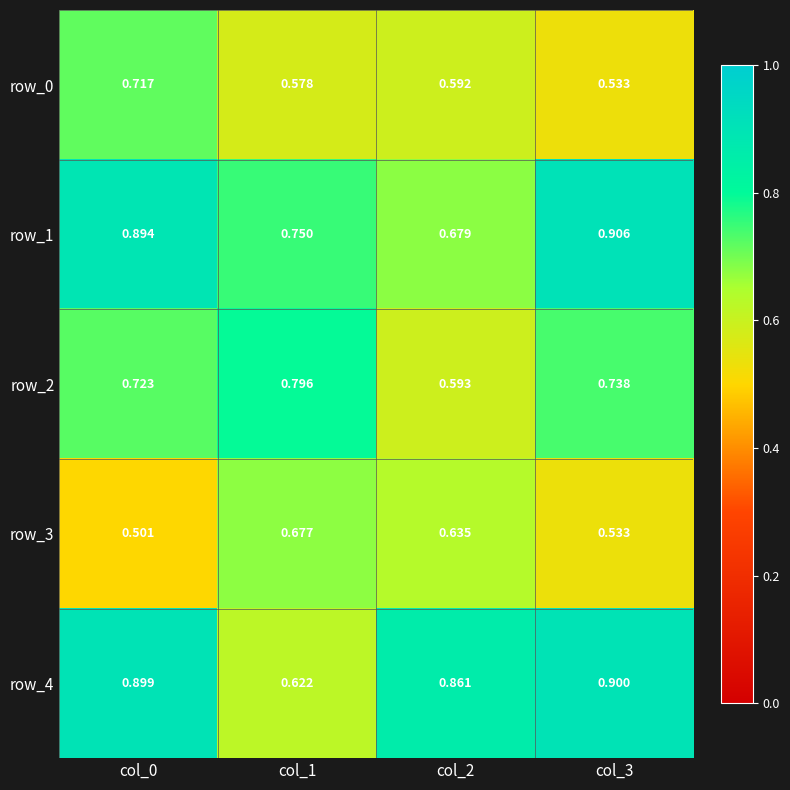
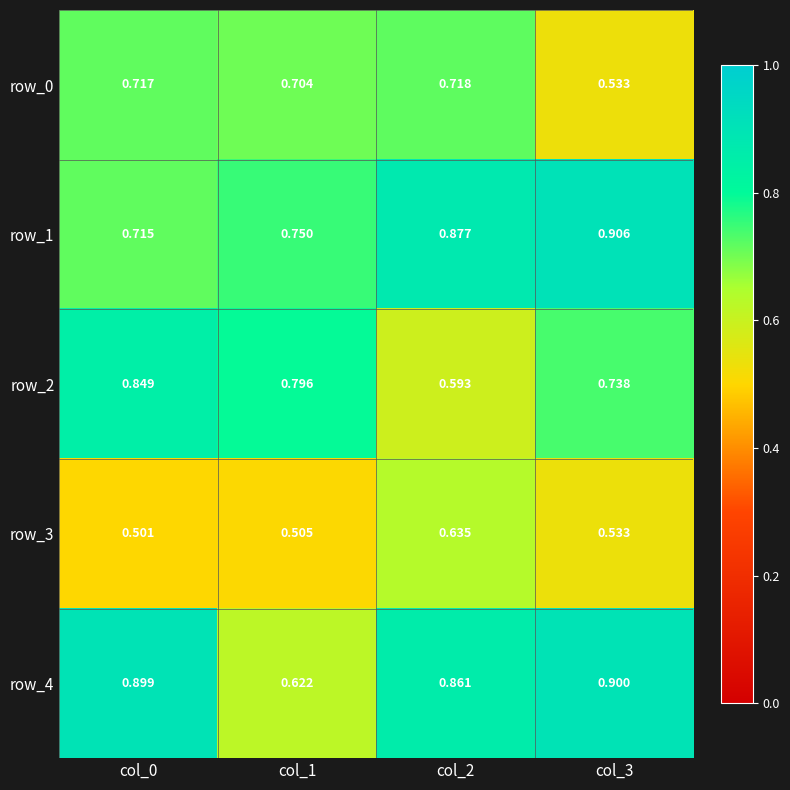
  {
    "row_0": {
      "col_0": 0.717,
-     "col_1": 0.578,
-     "col_2": 0.592,
+     "col_1": 0.704,
+     "col_2": 0.718,
      "col_3": 0.533
    },
    "row_1": {
-     "col_0": 0.894,
+     "col_0": 0.715,
      "col_1": 0.750,
-     "col_2": 0.679,
+     "col_2": 0.877,
      "col_3": 0.906
    },
    "row_2": {
-     "col_0": 0.723,
+     "col_0": 0.849,
      "col_1": 0.796,
      "col_2": 0.593,
      "col_3": 0.738
    },
    "row_3": {
      "col_0": 0.501,
-     "col_1": 0.677,
+     "col_1": 0.505,
      "col_2": 0.635,
      "col_3": 0.533
    },
    "row_4": {
      "col_0": 0.899,
      "col_1": 0.622,
      "col_2": 0.861,
      "col_3": 0.900
    }
  }
